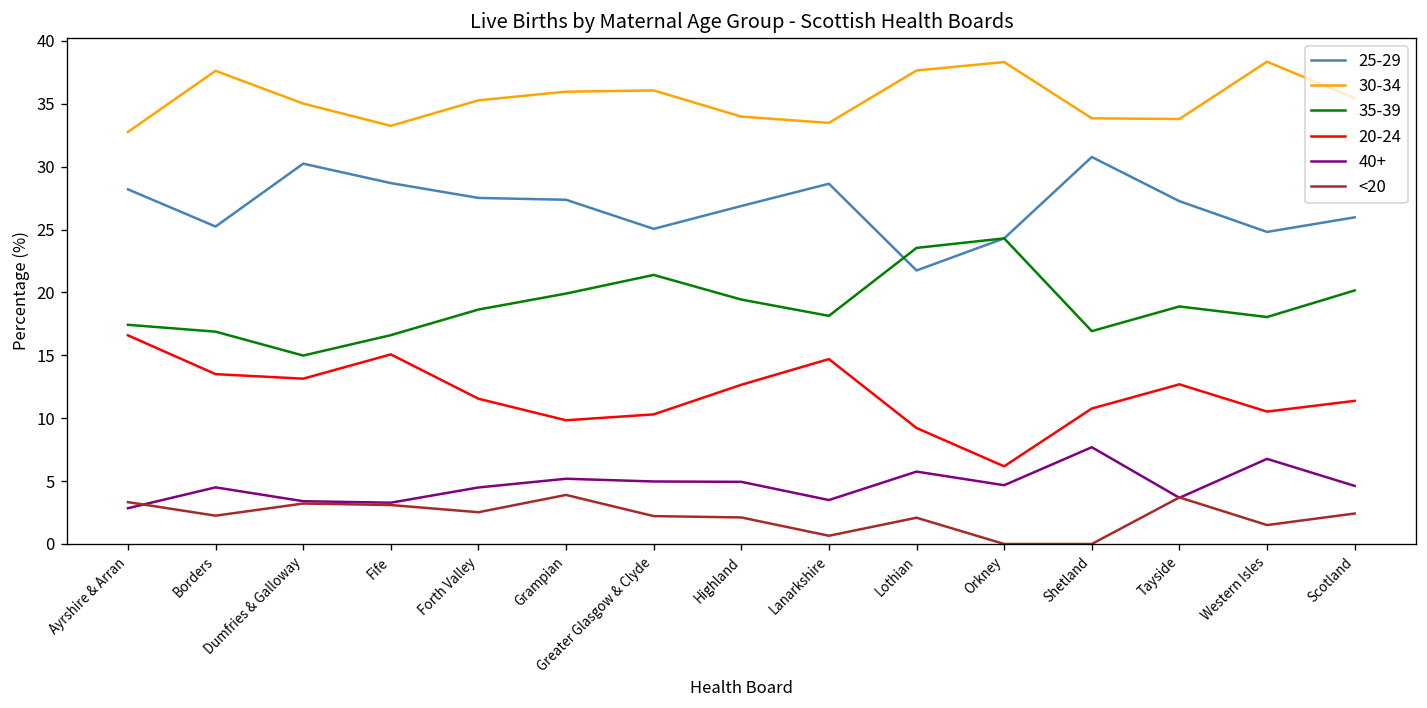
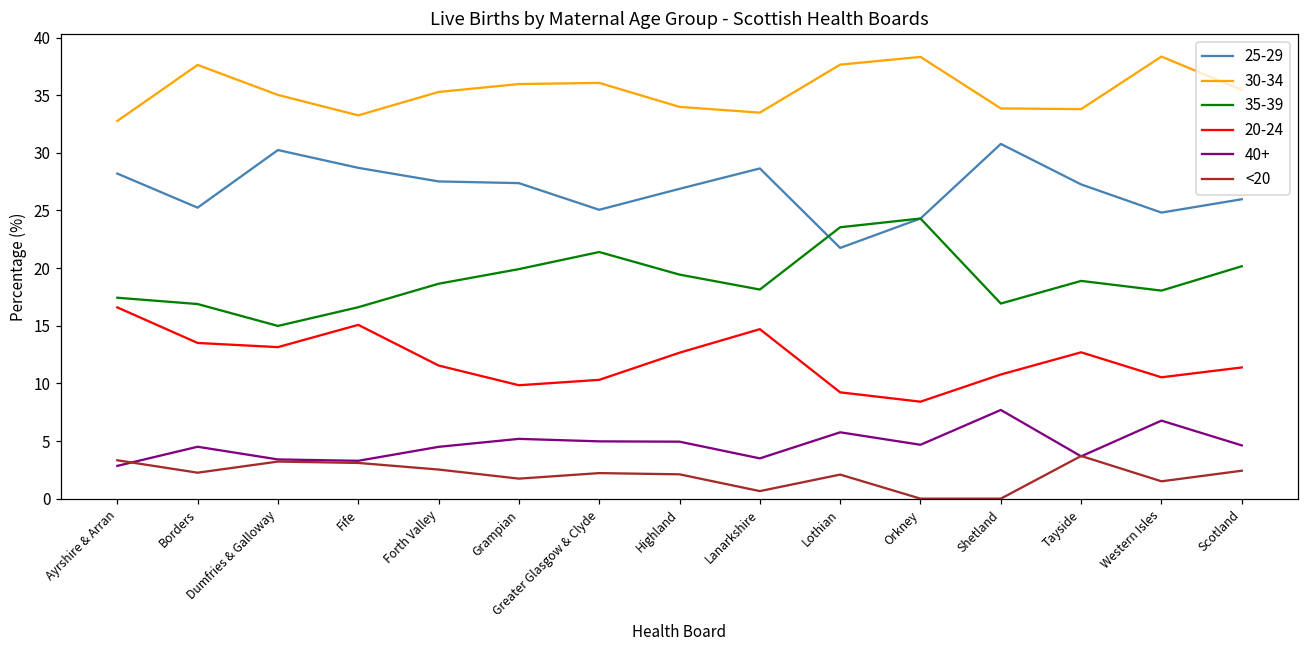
  {
    "25-29": {
      "Ayrshire & Arran": 28.2,
      "Borders": 25.2,
      "Dumfries & Galloway": 30.2,
      "Fife": 28.7,
      "Forth Valley": 27.5,
      "Grampian": 27.4,
      "Greater Glasgow & Clyde": 25.1,
      "Highland": 26.9,
      "Lanarkshire": 28.6,
      "Lothian": 21.7,
      "Shetland": 30.8,
      "Tayside": 27.3,
      "Western Isles": 24.8,
      "Scotland": 26.0
    },
    "30-34": {
      "Ayrshire & Arran": 32.8,
      "Borders": 37.6,
      "Dumfries & Galloway": 35.0,
      "Fife": 33.2,
      "Forth Valley": 35.3,
      "Grampian": 36.0,
      "Greater Glasgow & Clyde": 36.1,
      "Highland": 34.0,
      "Lanarkshire": 33.5,
      "Lothian": 37.6,
      "Orkney": 38.3,
      "Shetland": 33.8,
      "Tayside": 33.8,
      "Western Isles": 38.3
    },
    "35-39": {
      "Ayrshire & Arran": 17.4,
      "Borders": 16.9,
      "Dumfries & Galloway": 15.0,
      "Fife": 16.6,
      "Forth Valley": 18.6,
      "Grampian": 19.9,
      "Greater Glasgow & Clyde": 21.4,
      "Highland": 19.4,
      "Lanarkshire": 18.1,
      "Lothian": 23.5,
      "Shetland": 16.9,
      "Tayside": 18.9,
      "Western Isles": 18.0,
      "Scotland": 20.2
    },
    "20-24": {
      "Ayrshire & Arran": 16.6,
      "Borders": 13.5,
      "Dumfries & Galloway": 13.1,
      "Fife": 15.1,
      "Forth Valley": 11.5,
      "Grampian": 9.8,
      "Greater Glasgow & Clyde": 10.3,
      "Highland": 12.7,
      "Lanarkshire": 14.7,
      "Lothian": 9.2,
-     "Orkney": 6.2,
+     "Orkney": 8.4,
      "Shetland": 10.8,
      "Tayside": 12.7,
      "Western Isles": 10.5,
      "Scotland": 11.4
    },
    "40+": {
      "Ayrshire & Arran": 2.8,
      "Borders": 4.5,
      "Forth Valley": 4.5,
      "Grampian": 5.2,
      "Greater Glasgow & Clyde": 5.0,
      "Highland": 4.9,
      "Lanarkshire": 3.5,
      "Lothian": 5.8,
      "Orkney": 4.7,
      "Shetland": 7.7,
      "Western Isles": 6.8,
      "Scotland": 4.6
    },
    "<20": {
      "Ayrshire & Arran": 3.3,
      "Borders": 2.3,
      "Forth Valley": 2.5,
-     "Grampian": 3.9,
+     "Grampian": 1.7,
      "Greater Glasgow & Clyde": 2.2,
      "Highland": 2.1,
      "Lanarkshire": 0.7,
      "Lothian": 2.1,
      "Orkney": 0.0,
      "Shetland": 0.0,
      "Western Isles": 1.5,
      "Scotland": 2.4
    }
  }
